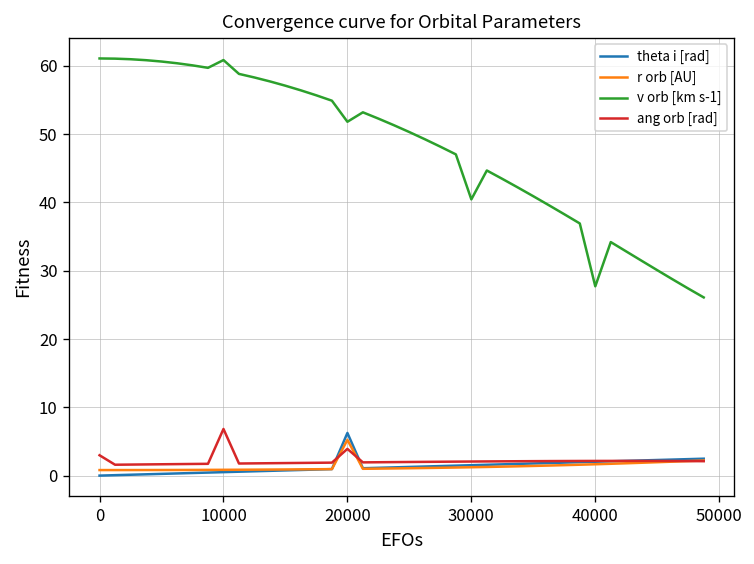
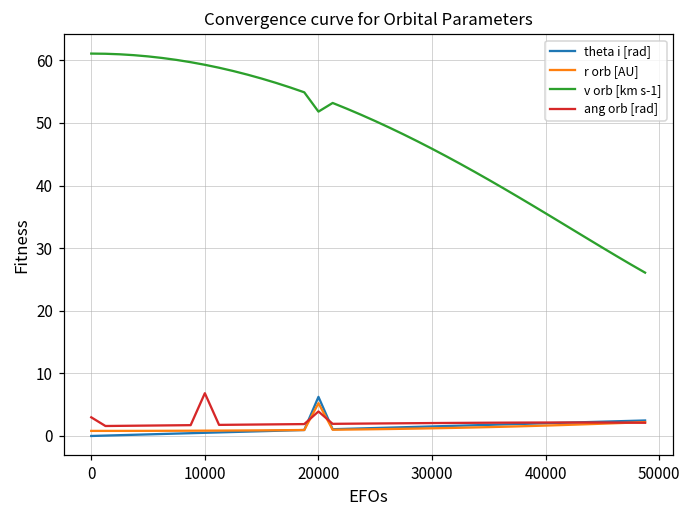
  {
    "theta i [rad]": {
      "0": 0,
      "20000": 6
    },
    "r orb [AU]": {
      "0": 1,
      "20000": 5
    },
    "v orb [km s-1]": {
      "0": 61,
-     "10000": 61,
+     "10000": 59,
      "20000": 52,
-     "30000": 40,
-     "40000": 28
+     "30000": 46,
+     "40000": 36
    },
    "ang orb [rad]": {
      "0": 3,
      "10000": 7,
      "20000": 4,
      "30000": 2
    }
  }
